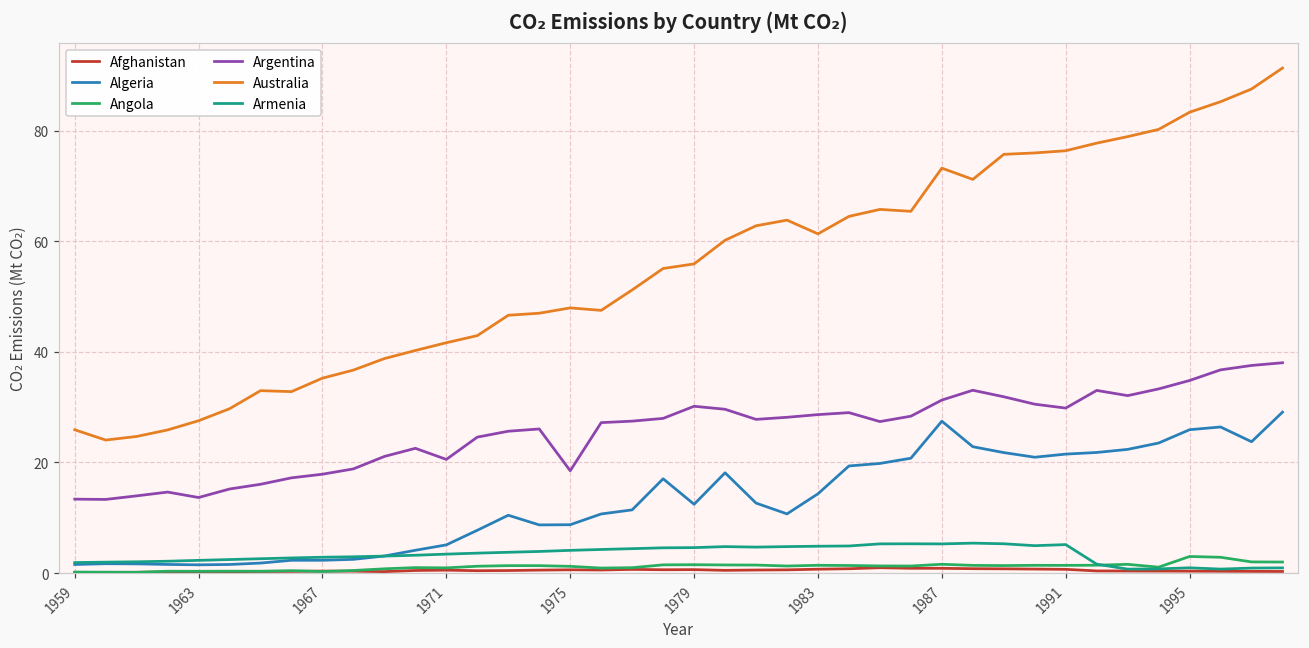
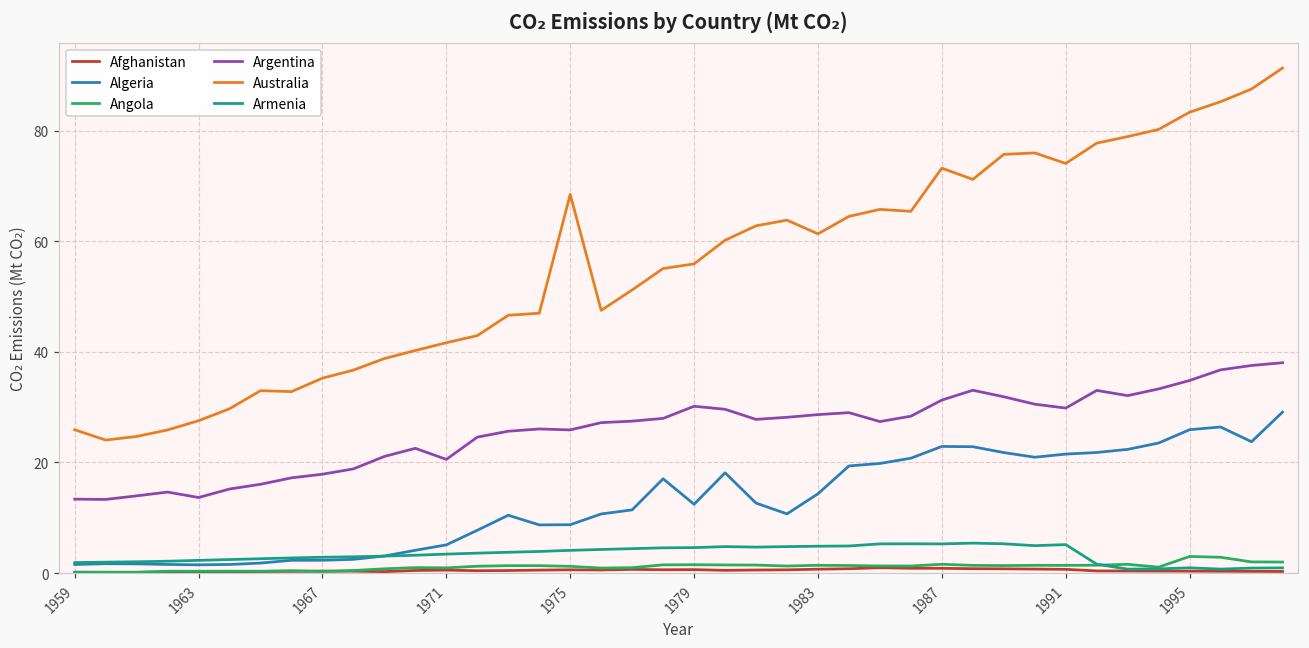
  {
    "Afghanistan": {
      "1975": 1,
      "1979": 1,
      "1983": 1,
      "1987": 1,
      "1991": 1,
      "1995": 0
    },
    "Algeria": {
      "1963": 1,
      "1967": 2,
      "1971": 5,
      "1975": 9,
      "1979": 12,
      "1983": 14,
-     "1987": 27,
+     "1987": 23,
      "1991": 22,
      "1995": 26
    },
    "Argentina": {
      "1959": 13,
      "1963": 14,
      "1967": 18,
      "1971": 21,
-     "1975": 18,
+     "1975": 26,
      "1979": 30,
      "1983": 29,
      "1987": 31,
      "1991": 30,
      "1995": 35
    },
    "Australia": {
      "1959": 26,
      "1963": 28,
      "1967": 35,
      "1971": 42,
-     "1975": 48,
+     "1975": 68,
      "1979": 56,
      "1983": 61,
      "1987": 73,
-     "1991": 76,
+     "1991": 74,
      "1995": 83
    }
  }
